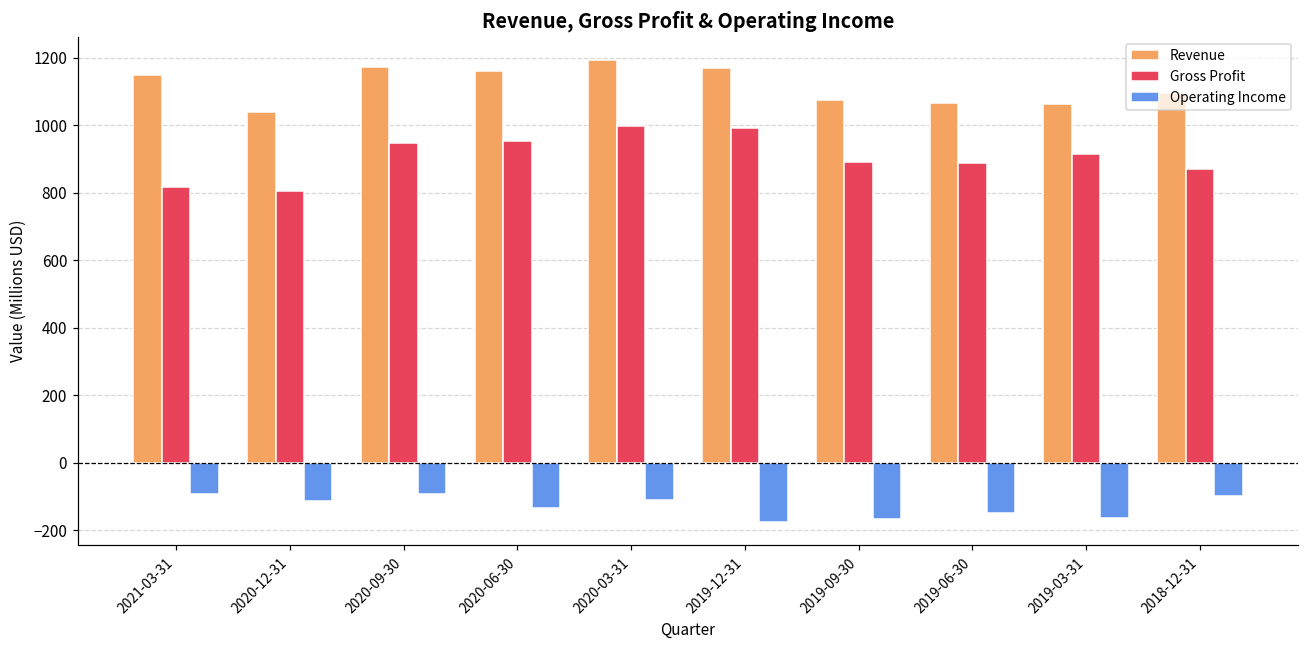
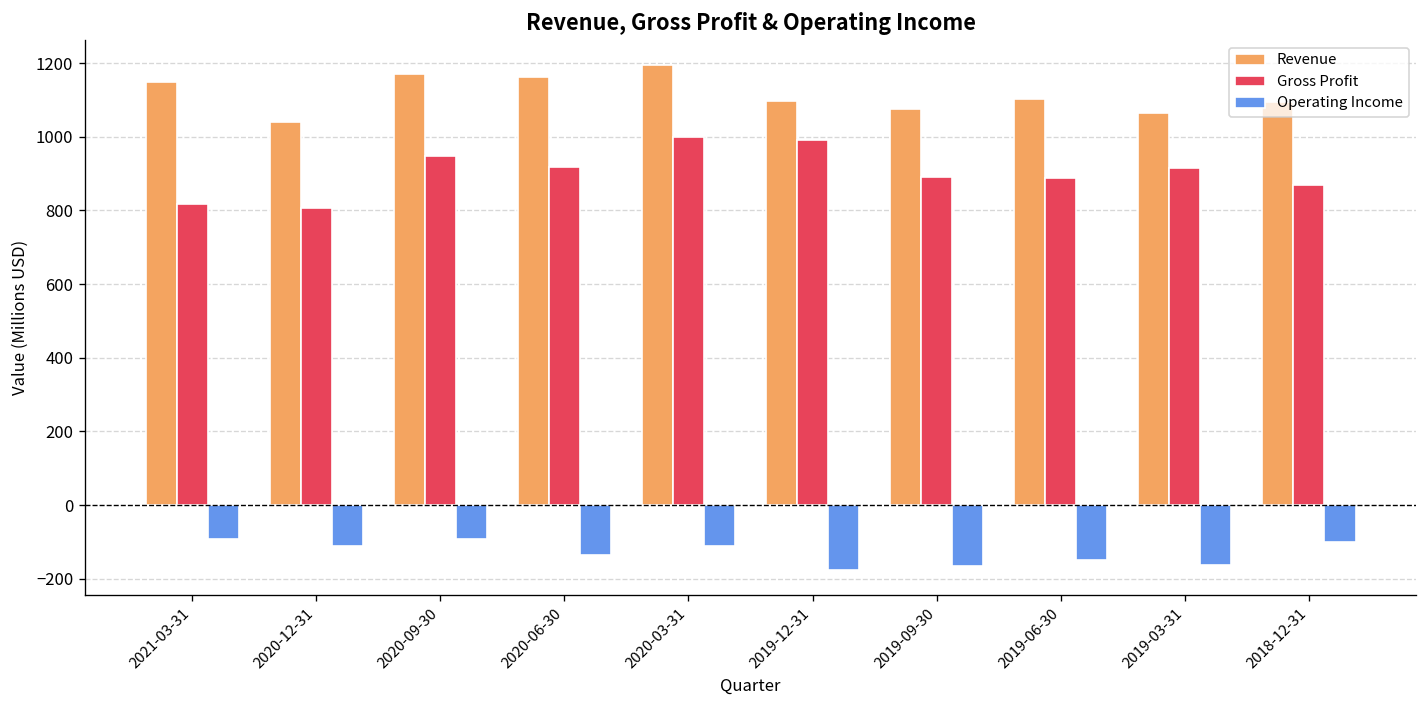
  {
    "Revenue": {
      "2021-03-31": 1150,
      "2020-12-31": 1040,
      "2020-09-30": 1170,
      "2020-06-30": 1160,
      "2020-03-31": 1190,
-     "2019-12-31": 1170,
+     "2019-12-31": 1100,
      "2019-09-30": 1070,
-     "2019-06-30": 1070,
+     "2019-06-30": 1100,
      "2019-03-31": 1060
    },
    "Gross Profit": {
      "2021-03-31": 820,
      "2020-12-31": 810,
      "2020-09-30": 950,
-     "2020-06-30": 950,
+     "2020-06-30": 920,
      "2020-03-31": 1000,
      "2019-12-31": 990,
      "2019-09-30": 890,
      "2019-06-30": 890,
      "2019-03-31": 910,
      "2018-12-31": 870
    },
    "Operating Income": {
      "2021-03-31": -90,
      "2020-12-31": -110,
      "2020-09-30": -90,
      "2020-06-30": -130,
      "2020-03-31": -110,
      "2019-12-31": -180,
      "2019-09-30": -170,
      "2019-06-30": -150,
      "2019-03-31": -160,
      "2018-12-31": -100
    }
  }
